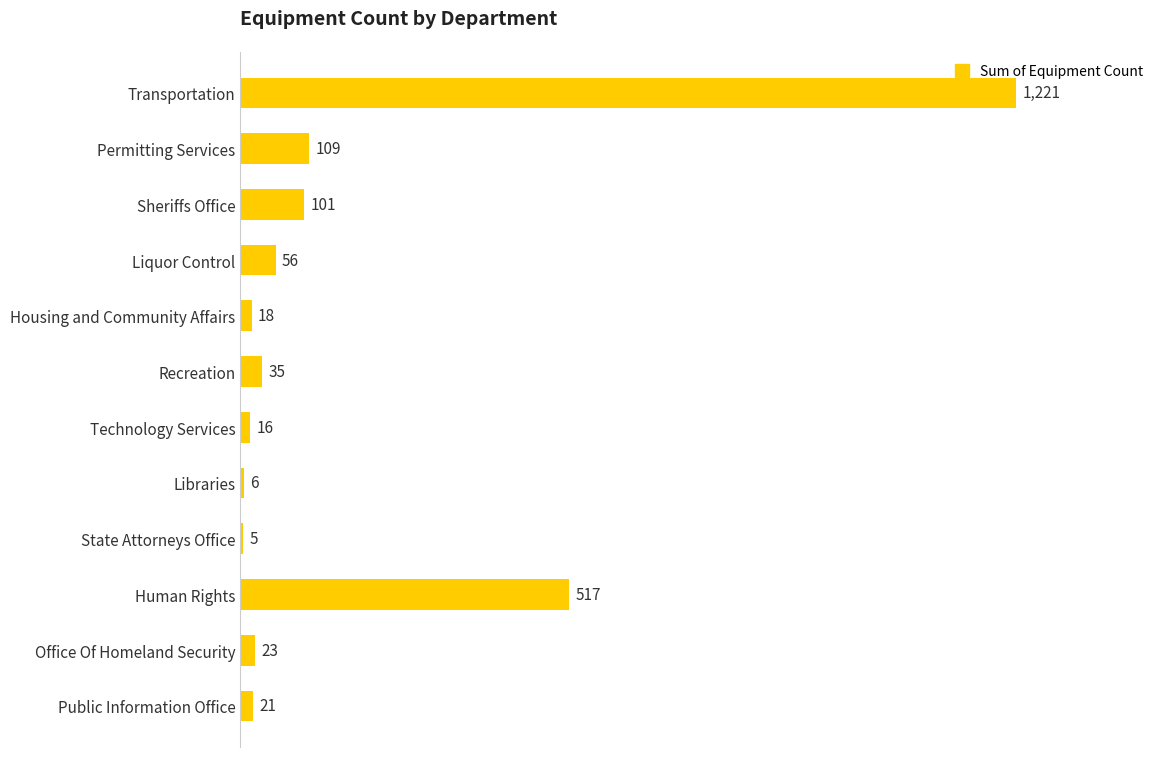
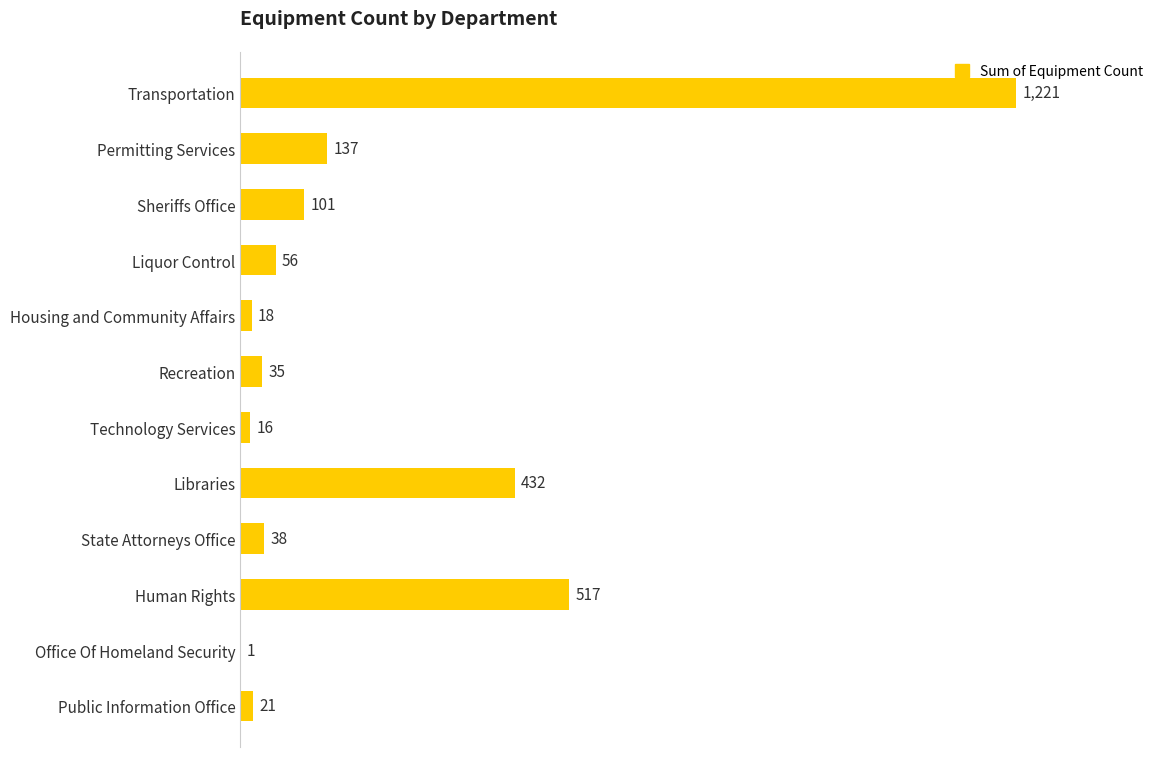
  {
    "Transportation": "1,221",
-   "Permitting Services": "109",
+   "Permitting Services": "137",
    "Sheriffs Office": "101",
    "Liquor Control": "56",
    "Housing and Community Affairs": "18",
    "Recreation": "35",
    "Technology Services": "16",
-   "Libraries": "6",
-   "State Attorneys Office": "5",
+   "Libraries": "432",
+   "State Attorneys Office": "38",
    "Human Rights": "517",
-   "Office Of Homeland Security": "23",
+   "Office Of Homeland Security": "1",
    "Public Information Office": "21"
  }
